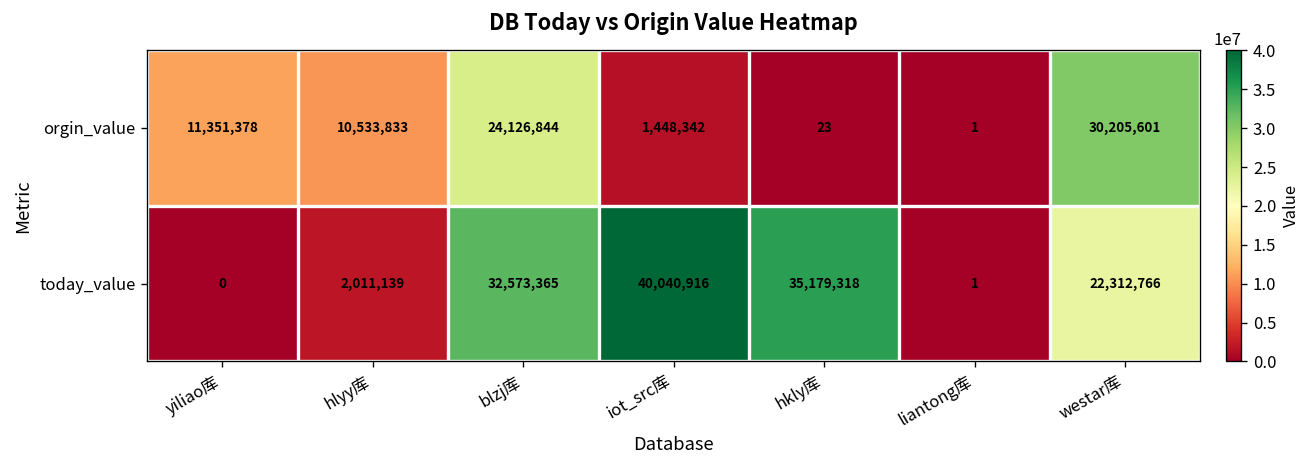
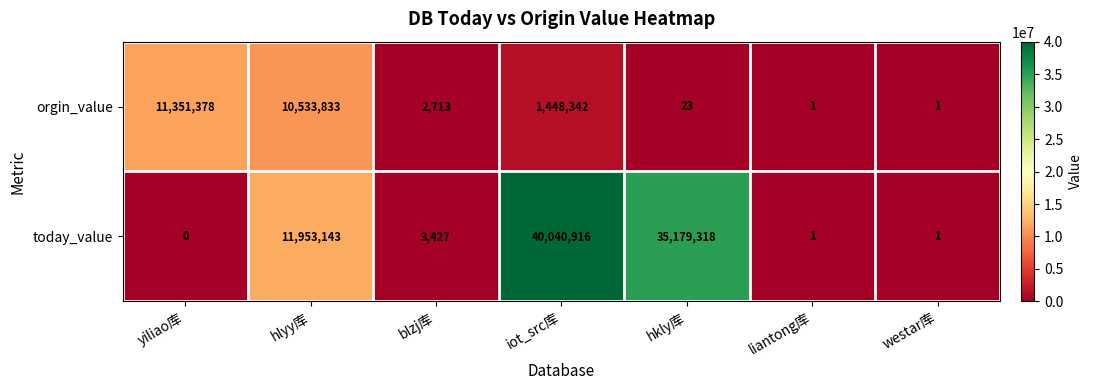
  {
    "orgin_value": {
      "yiliao库": "11,351,378",
      "hlyy库": "10,533,833",
-     "blzj库": "24,126,844",
+     "blzj库": "2,713",
      "iot_src库": "1,448,342",
      "hkly库": "23",
      "liantong库": "1",
-     "westar库": "30,205,601"
+     "westar库": "1"
    },
    "today_value": {
      "yiliao库": "0",
-     "hlyy库": "2,011,139",
-     "blzj库": "32,573,365",
+     "hlyy库": "11,953,143",
+     "blzj库": "3,427",
      "iot_src库": "40,040,916",
      "hkly库": "35,179,318",
      "liantong库": "1",
-     "westar库": "22,312,766"
+     "westar库": "1"
    }
  }
